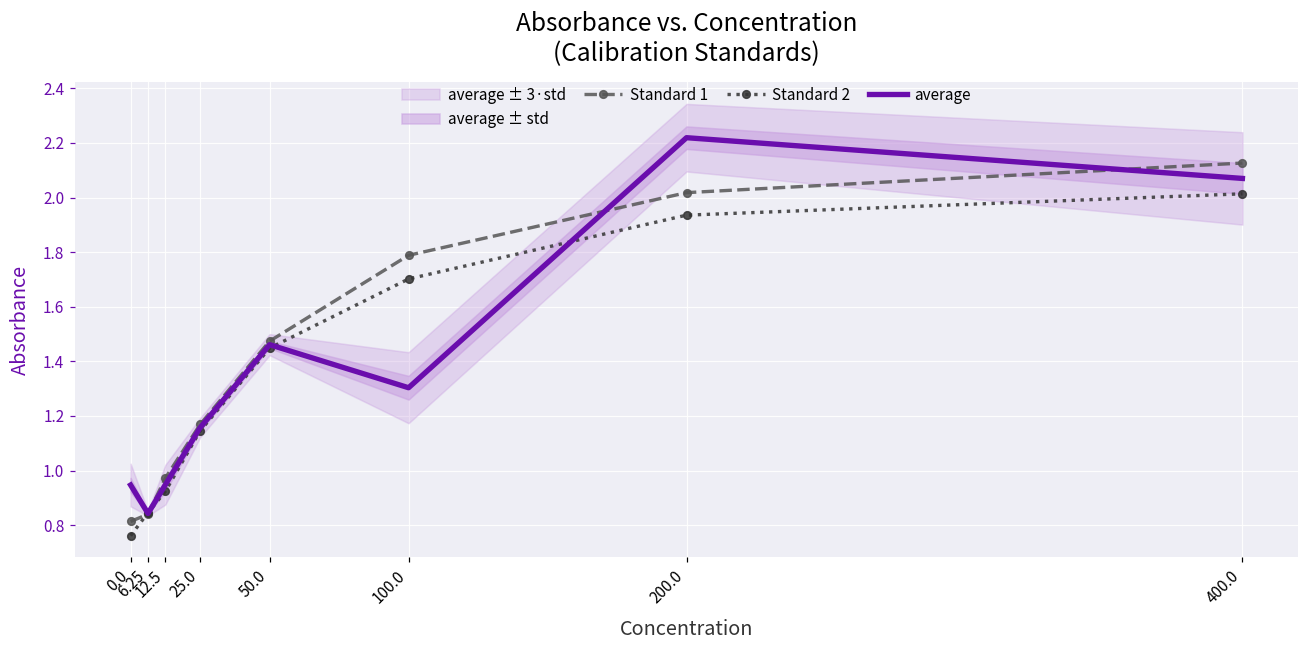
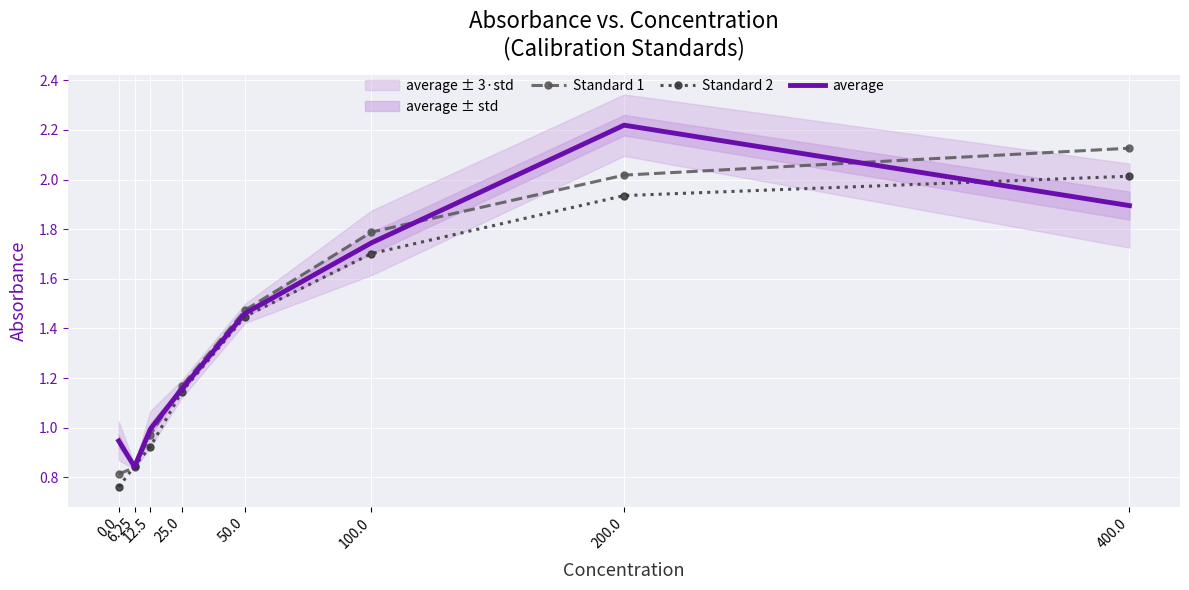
  {
    "average": {
      "0.0": 0.95,
-     "12.5": 0.95,
+     "12.5": 0.99,
      "25.0": 1.16,
      "50.0": 1.46,
-     "100.0": 1.30,
+     "100.0": 1.75,
      "200.0": 2.22,
-     "400.0": 2.07
+     "400.0": 1.90
    }
  }
